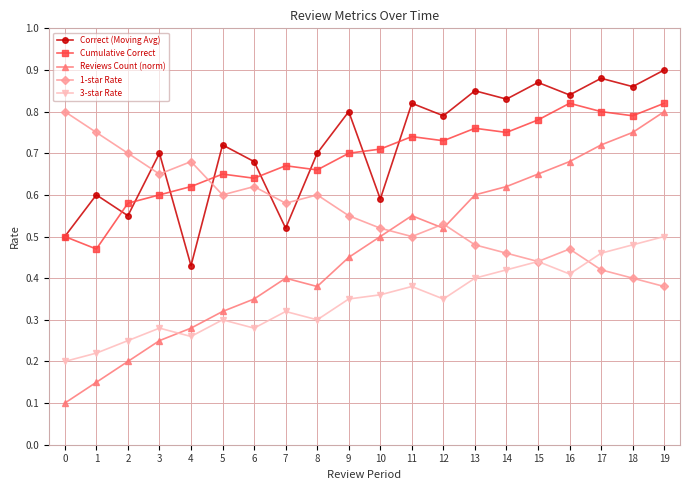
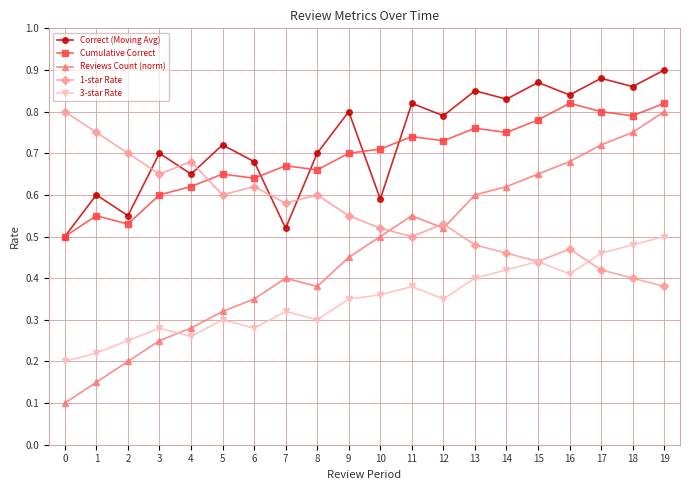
  {
    "Correct (Moving Avg)": {
      "1": 0.60,
      "2": 0.55,
      "3": 0.70,
-     "4": 0.43,
+     "4": 0.65,
      "5": 0.72,
      "6": 0.68,
      "7": 0.52,
      "8": 0.70,
      "9": 0.80,
      "10": 0.59,
      "11": 0.82,
      "12": 0.79,
      "13": 0.85,
      "14": 0.83,
      "15": 0.87,
      "16": 0.84,
      "17": 0.88,
      "18": 0.86,
      "19": 0.90
    },
    "Cumulative Correct": {
-     "1": 0.47,
-     "2": 0.58,
+     "1": 0.55,
+     "2": 0.53,
      "3": 0.60,
      "4": 0.62,
      "5": 0.65,
      "6": 0.64,
      "7": 0.67,
      "8": 0.66,
      "9": 0.70,
      "10": 0.71,
      "11": 0.74,
      "12": 0.73,
      "13": 0.76,
      "14": 0.75,
      "15": 0.78,
      "16": 0.82,
      "17": 0.80,
      "18": 0.79,
      "19": 0.82
    }
  }
